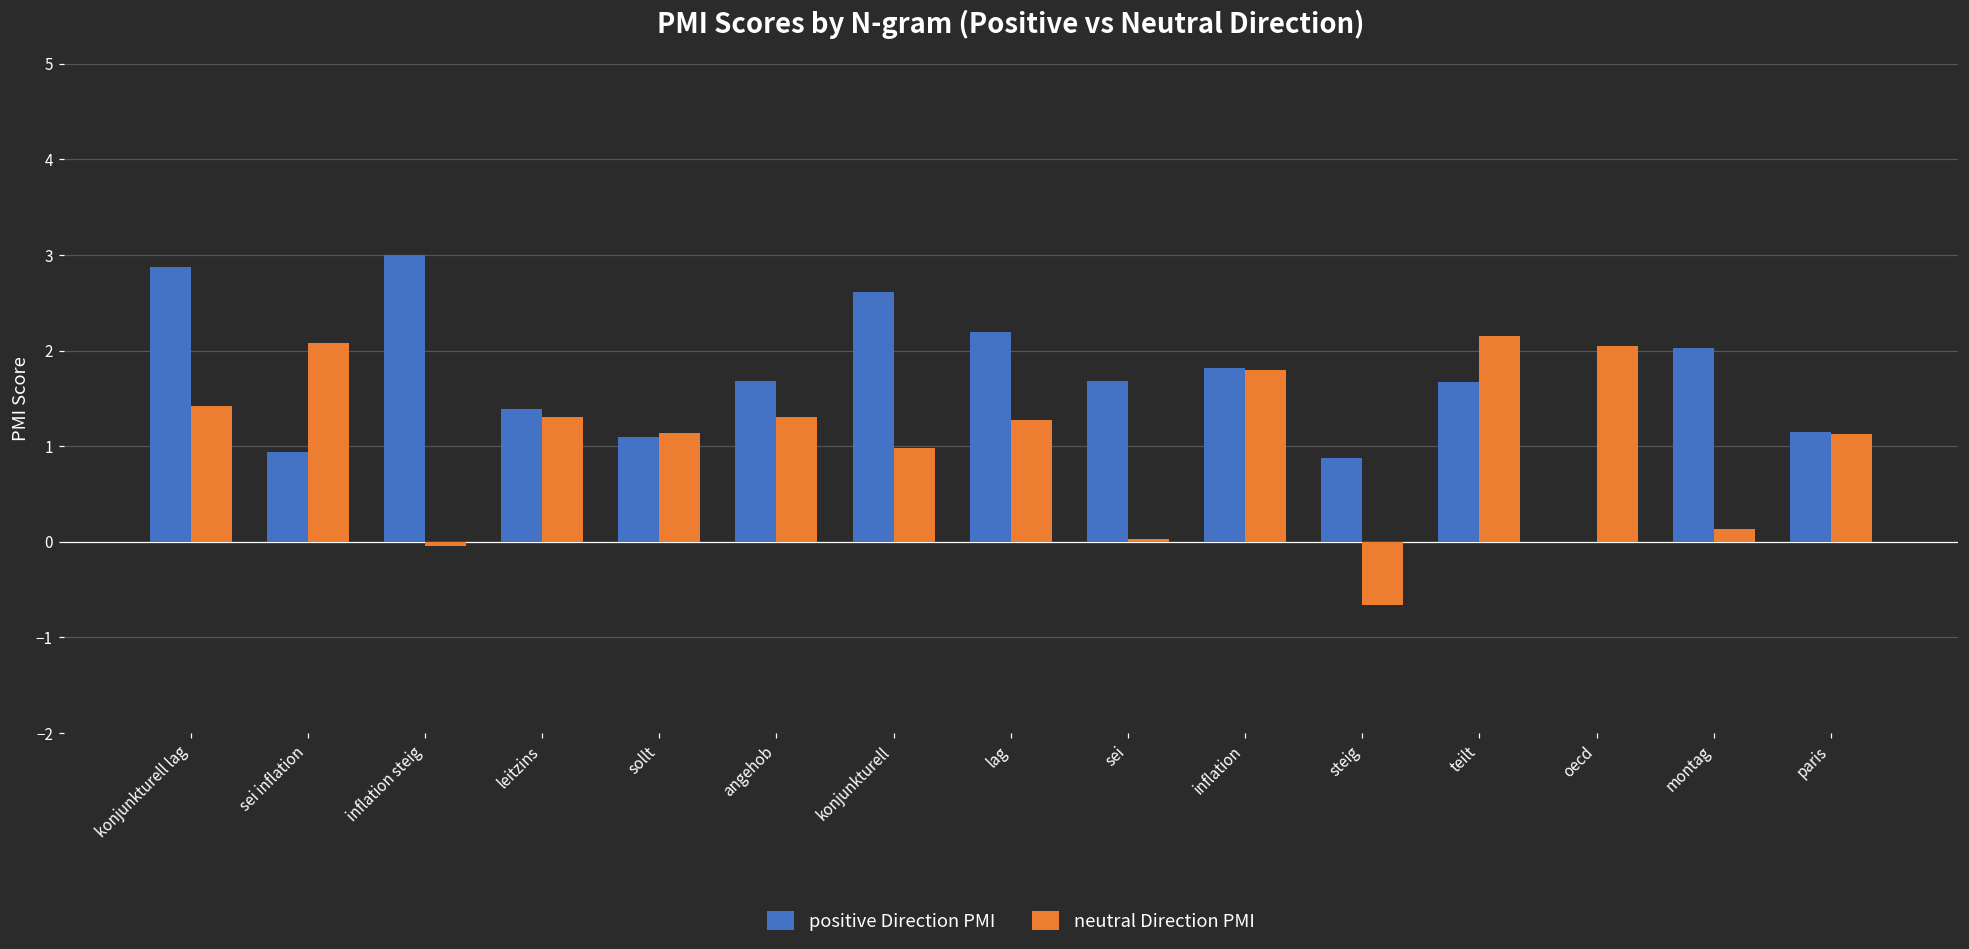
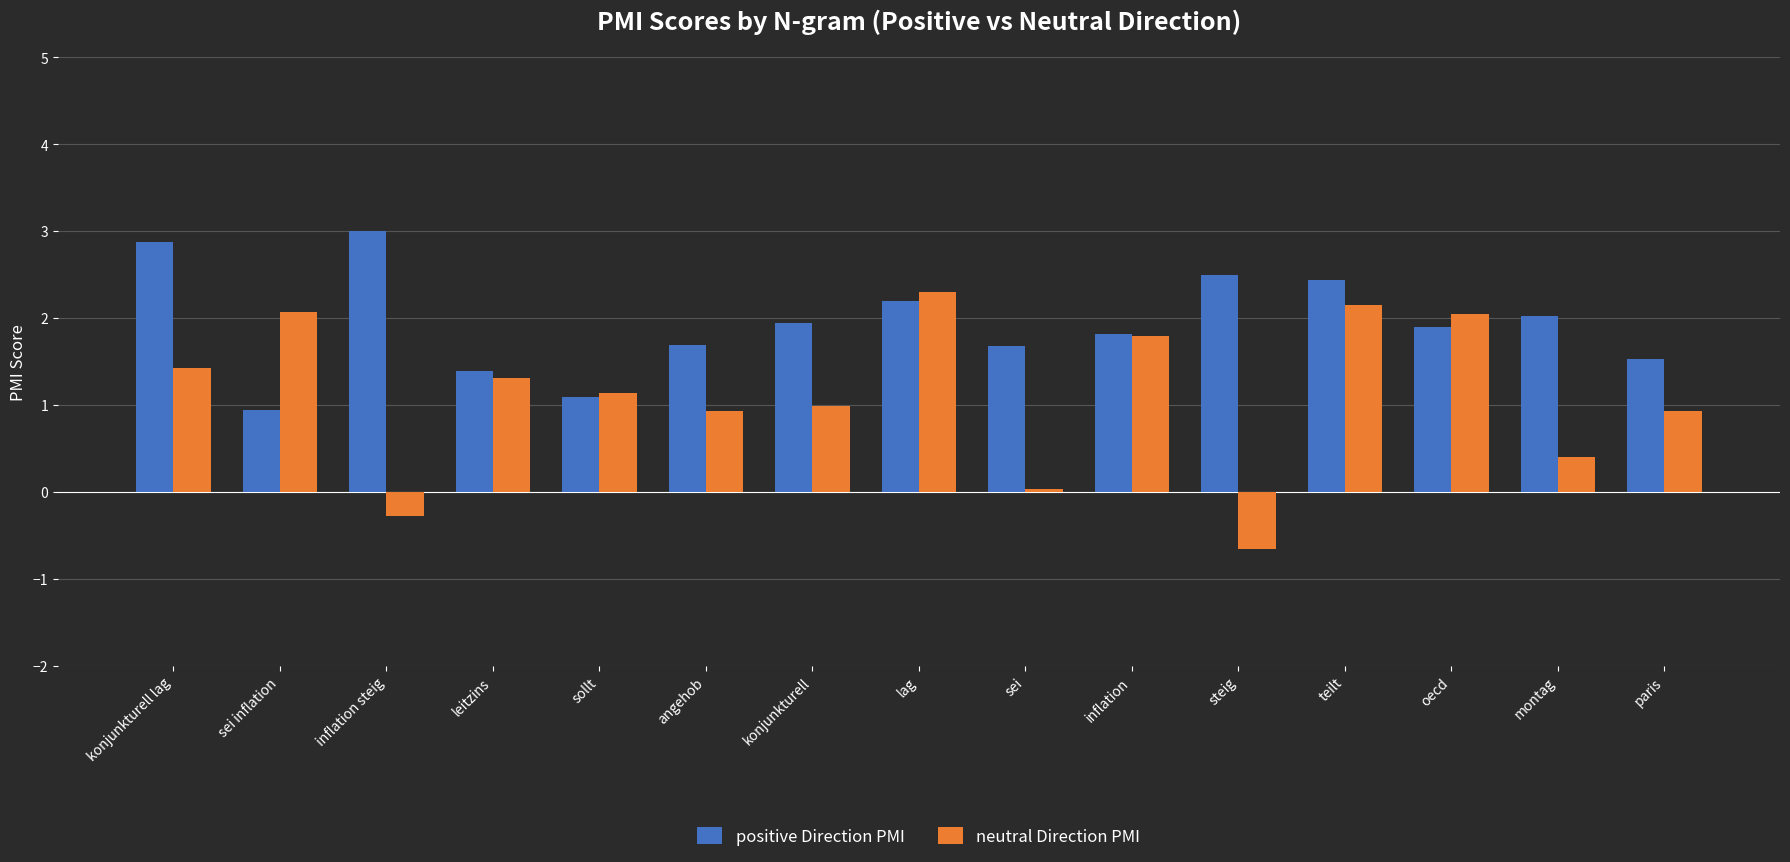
  {
    "positive Direction PMI": {
      "konjunkturell lag": 2.9,
      "sei inflation": 0.9,
      "inflation steig": 3.0,
      "leitzins": 1.4,
      "sollt": 1.1,
      "angehob": 1.7,
-     "konjunkturell": 2.6,
+     "konjunkturell": 1.9,
      "lag": 2.2,
      "sei": 1.7,
      "inflation": 1.8,
-     "steig": 0.9,
-     "teilt": 1.7,
-     "oecd": 0.0,
+     "steig": 2.5,
+     "teilt": 2.4,
+     "oecd": 1.9,
      "montag": 2.0,
-     "paris": 1.1
+     "paris": 1.5
    },
    "neutral Direction PMI": {
      "konjunkturell lag": 1.4,
      "sei inflation": 2.1,
-     "inflation steig": 0.0,
+     "inflation steig": -0.3,
      "leitzins": 1.3,
      "sollt": 1.1,
-     "angehob": 1.3,
+     "angehob": 0.9,
      "konjunkturell": 1.0,
-     "lag": 1.3,
+     "lag": 2.3,
      "sei": 0.0,
      "inflation": 1.8,
      "steig": -0.7,
      "teilt": 2.2,
      "oecd": 2.0,
-     "montag": 0.1,
-     "paris": 1.1
+     "montag": 0.4,
+     "paris": 0.9
    }
  }
